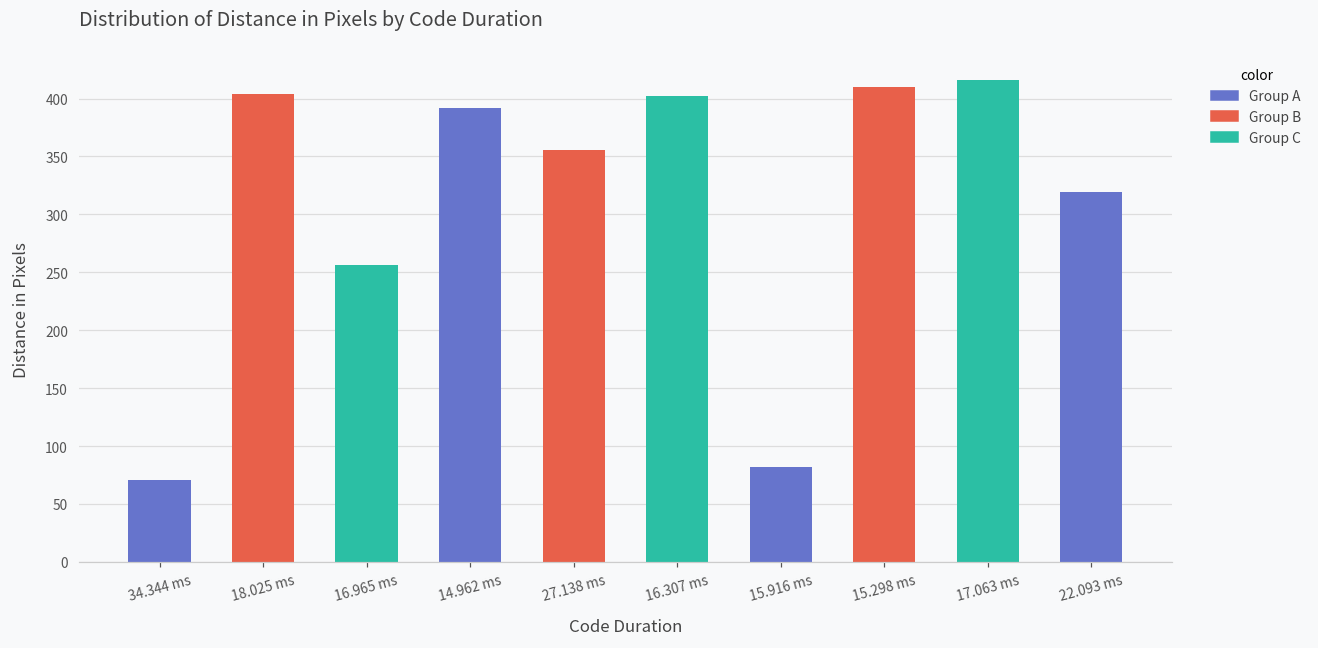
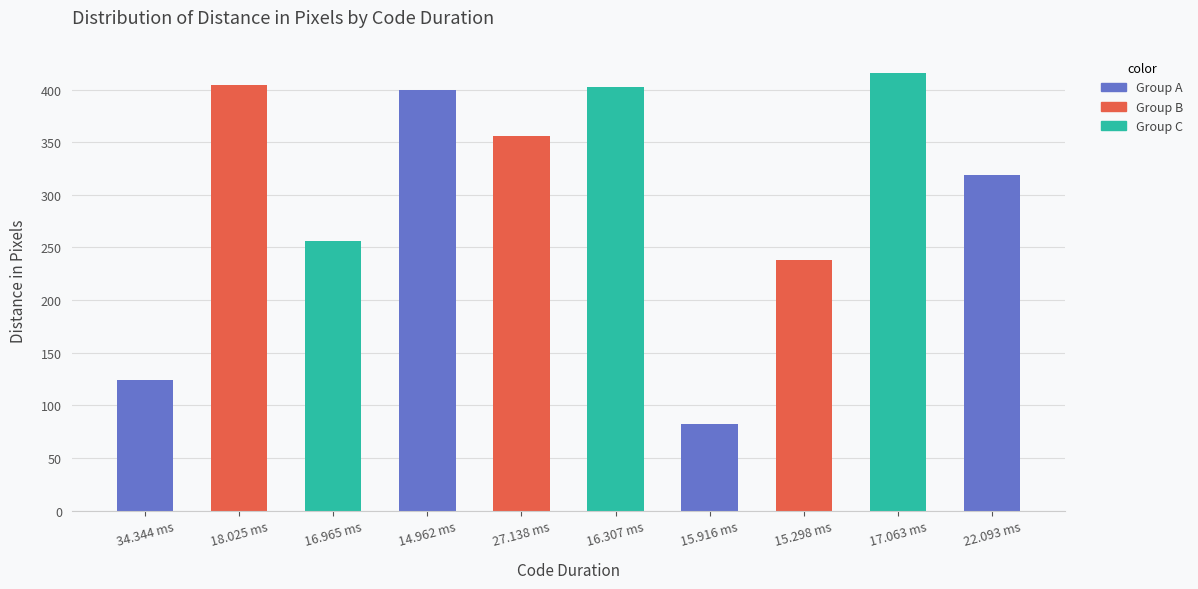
  {
-   "34.344 ms": 71,
+   "34.344 ms": 124,
    "18.025 ms": 404,
    "16.965 ms": 256,
-   "14.962 ms": 392,
+   "14.962 ms": 400,
    "27.138 ms": 356,
    "16.307 ms": 402,
    "15.916 ms": 82,
-   "15.298 ms": 410,
+   "15.298 ms": 238,
    "17.063 ms": 416,
    "22.093 ms": 319
  }
